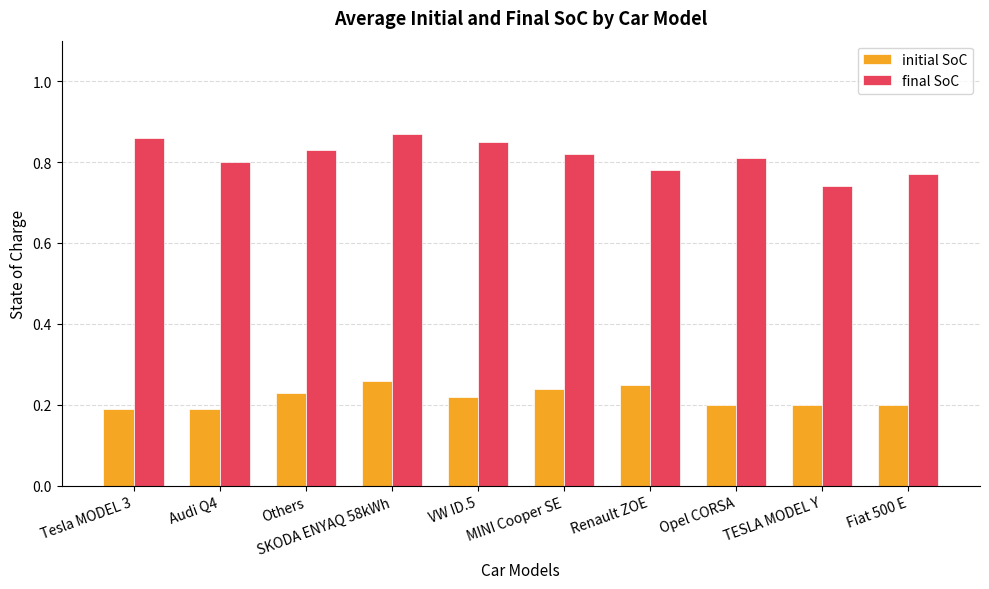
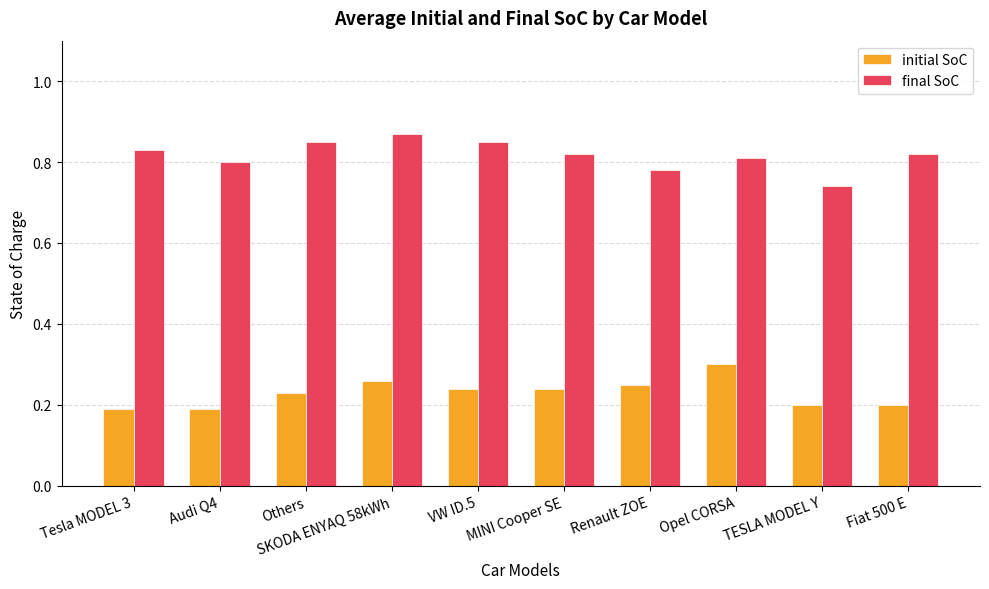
  {
    "initial SoC": {
      "Tesla MODEL 3": 0.19,
      "Audi Q4": 0.19,
      "Others": 0.23,
      "SKODA ENYAQ 58kWh": 0.26,
-     "VW ID.5": 0.22,
+     "VW ID.5": 0.24,
      "MINI Cooper SE": 0.24,
      "Renault ZOE": 0.25,
-     "Opel CORSA": 0.2,
+     "Opel CORSA": 0.3,
      "TESLA MODEL Y": 0.20,
      "Fiat 500 E": 0.20
    },
    "final SoC": {
-     "Tesla MODEL 3": 0.86,
+     "Tesla MODEL 3": 0.83,
      "Audi Q4": 0.80,
-     "Others": 0.83,
+     "Others": 0.85,
      "SKODA ENYAQ 58kWh": 0.87,
      "VW ID.5": 0.85,
      "MINI Cooper SE": 0.82,
      "Renault ZOE": 0.78,
      "Opel CORSA": 0.81,
      "TESLA MODEL Y": 0.74,
-     "Fiat 500 E": 0.77
+     "Fiat 500 E": 0.82
    }
  }
